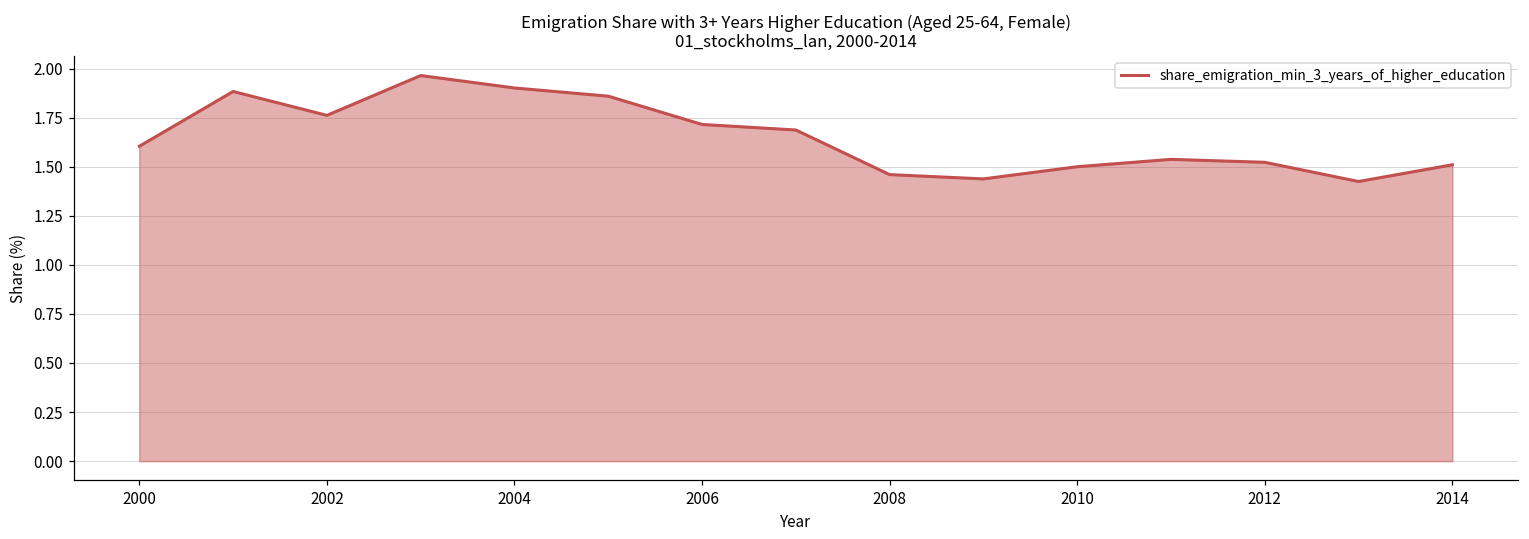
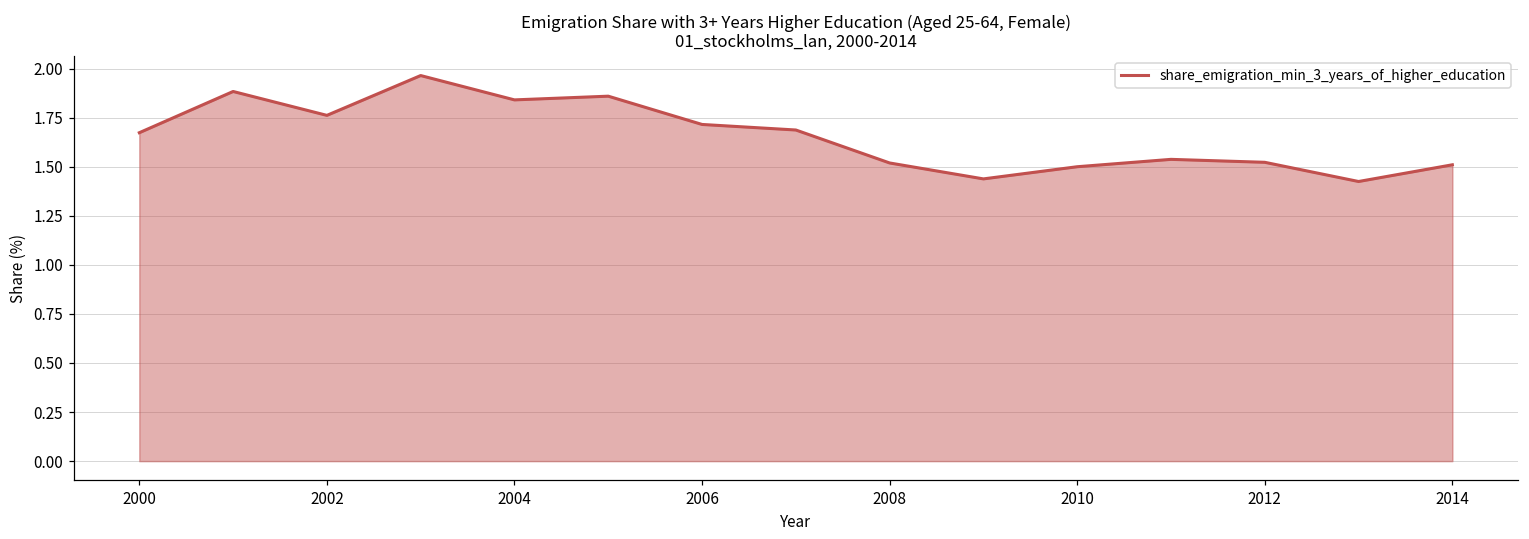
  {
-   "2000": 1.60,
+   "2000": 1.67,
    "2002": 1.76,
-   "2004": 1.90,
+   "2004": 1.84,
    "2006": 1.72,
-   "2008": 1.46,
+   "2008": 1.52,
    "2010": 1.50,
    "2012": 1.52,
    "2014": 1.51
  }
